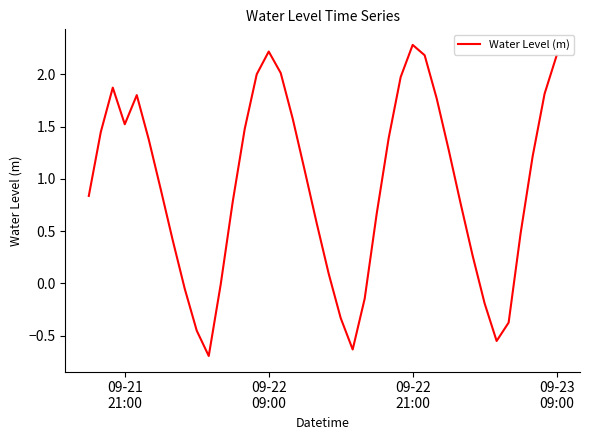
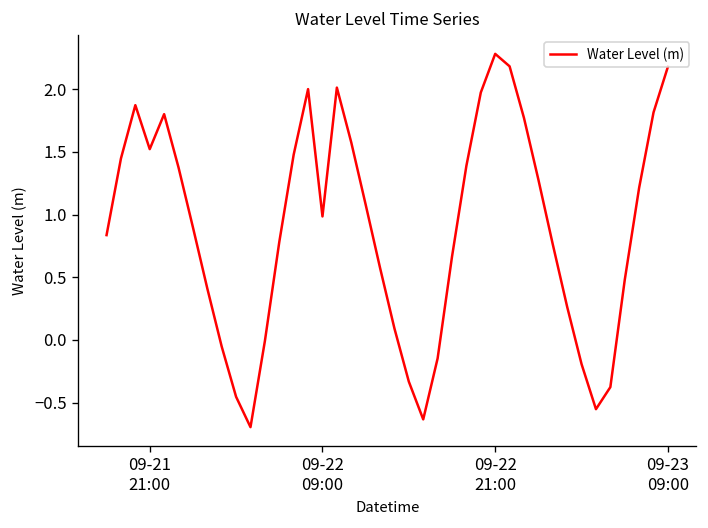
  {
    "09-21 21:00": 1.52,
-   "09-22 09:00": 2.22,
+   "09-22 09:00": 0.99,
    "09-22 21:00": 2.28,
    "09-23 09:00": 2.18
  }
